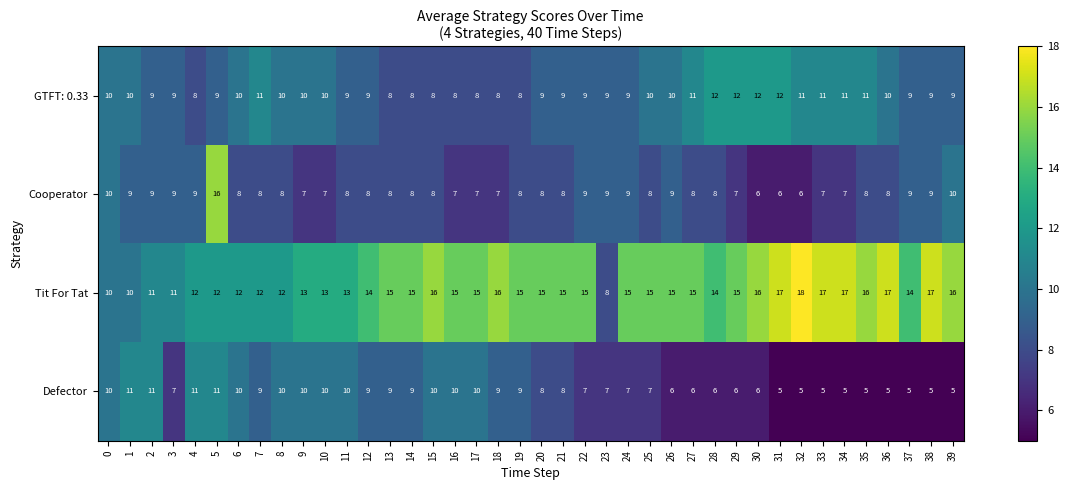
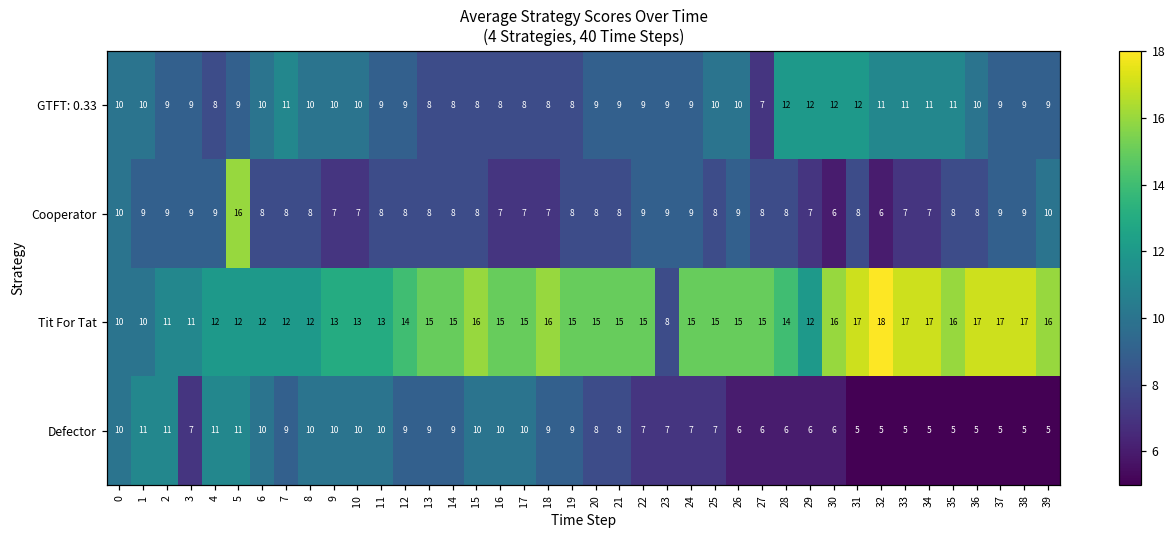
  {
    "GTFT: 0.33": {
      "0": 10,
      "1": 10,
      "2": 9,
      "3": 9,
      "4": 8,
      "5": 9,
      "6": 10,
      "7": 11,
      "8": 10,
      "9": 10,
      "10": 10,
      "11": 9,
      "12": 9,
      "13": 8,
      "14": 8,
      "15": 8,
      "16": 8,
      "17": 8,
      "18": 8,
      "19": 8,
      "20": 9,
      "21": 9,
      "22": 9,
      "23": 9,
      "24": 9,
      "25": 10,
      "26": 10,
-     "27": 11,
+     "27": 7,
      "28": 12,
      "29": 12,
      "30": 12,
      "31": 12,
      "32": 11,
      "33": 11,
      "34": 11,
      "35": 11,
      "36": 10,
      "37": 9,
      "38": 9,
      "39": 9
    },
    "Cooperator": {
      "0": 10,
      "1": 9,
      "2": 9,
      "3": 9,
      "4": 9,
      "5": 16,
      "6": 8,
      "7": 8,
      "8": 8,
      "9": 7,
      "10": 7,
      "11": 8,
      "12": 8,
      "13": 8,
      "14": 8,
      "15": 8,
      "16": 7,
      "17": 7,
      "18": 7,
      "19": 8,
      "20": 8,
      "21": 8,
      "22": 9,
      "23": 9,
      "24": 9,
      "25": 8,
      "26": 9,
      "27": 8,
      "28": 8,
      "29": 7,
      "30": 6,
-     "31": 6,
+     "31": 8,
      "32": 6,
      "33": 7,
      "34": 7,
      "35": 8,
      "36": 8,
      "37": 9,
      "38": 9,
      "39": 10
    },
    "Tit For Tat": {
      "0": 10,
      "1": 10,
      "2": 11,
      "3": 11,
      "4": 12,
      "5": 12,
      "6": 12,
      "7": 12,
      "8": 12,
      "9": 13,
      "10": 13,
      "11": 13,
      "12": 14,
      "13": 15,
      "14": 15,
      "15": 16,
      "16": 15,
      "17": 15,
      "18": 16,
      "19": 15,
      "20": 15,
      "21": 15,
      "22": 15,
      "23": 8,
      "24": 15,
      "25": 15,
      "26": 15,
      "27": 15,
      "28": 14,
-     "29": 15,
+     "29": 12,
      "30": 16,
      "31": 17,
      "32": 18,
      "33": 17,
      "34": 17,
      "35": 16,
      "36": 17,
-     "37": 14,
+     "37": 17,
      "38": 17,
      "39": 16
    },
    "Defector": {
      "0": 10,
      "1": 11,
      "2": 11,
      "3": 7,
      "4": 11,
      "5": 11,
      "6": 10,
      "7": 9,
      "8": 10,
      "9": 10,
      "10": 10,
      "11": 10,
      "12": 9,
      "13": 9,
      "14": 9,
      "15": 10,
      "16": 10,
      "17": 10,
      "18": 9,
      "19": 9,
      "20": 8,
      "21": 8,
      "22": 7,
      "23": 7,
      "24": 7,
      "25": 7,
      "26": 6,
      "27": 6,
      "28": 6,
      "29": 6,
      "30": 6,
      "31": 5,
      "32": 5,
      "33": 5,
      "34": 5,
      "35": 5,
      "36": 5,
      "37": 5,
      "38": 5,
      "39": 5
    }
  }
